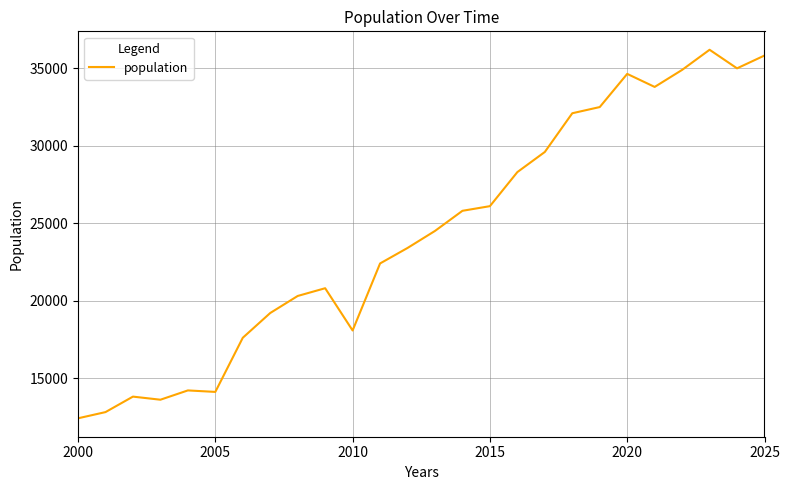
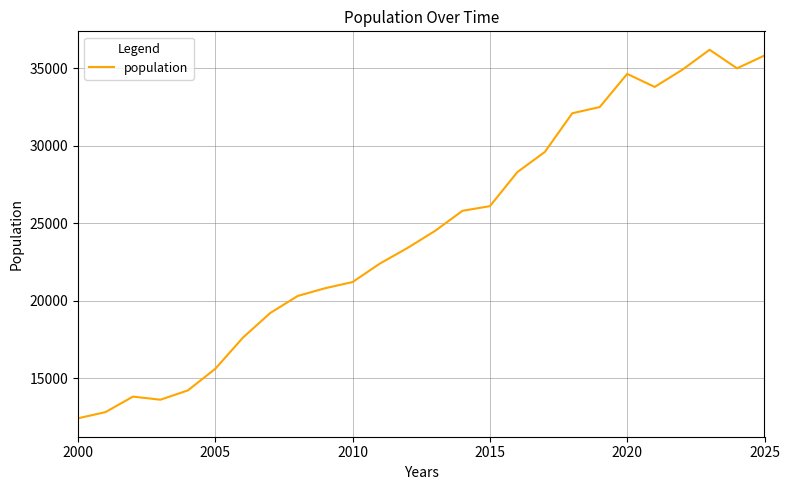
  {
    "2000": 12400,
-   "2005": 14100,
-   "2010": 18100,
+   "2005": 15600,
+   "2010": 21200,
    "2015": 26100,
    "2020": 34600,
    "2025": 35800
  }
